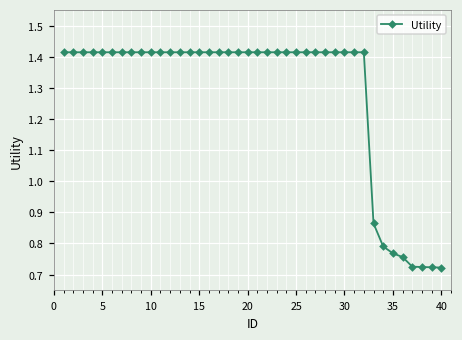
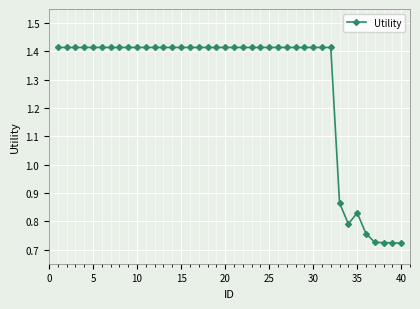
  {
    "5": 1.41,
    "10": 1.41,
    "15": 1.41,
    "20": 1.41,
    "25": 1.41,
    "30": 1.41,
-   "35": 0.77,
+   "35": 0.83,
    "40": 0.72
  }
